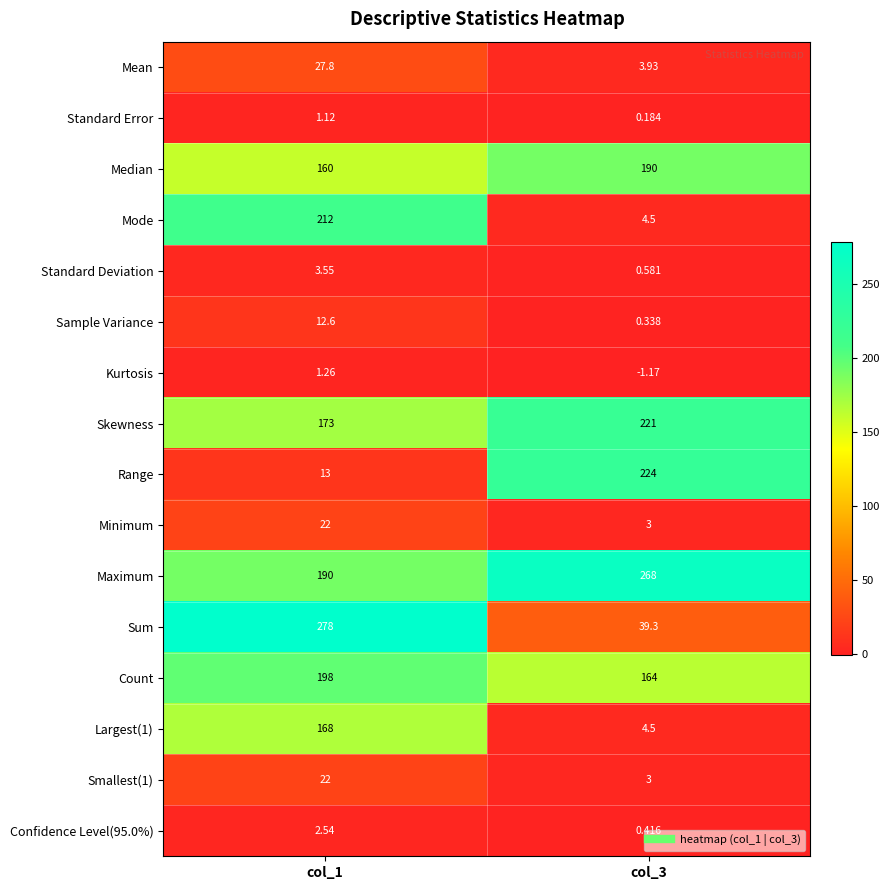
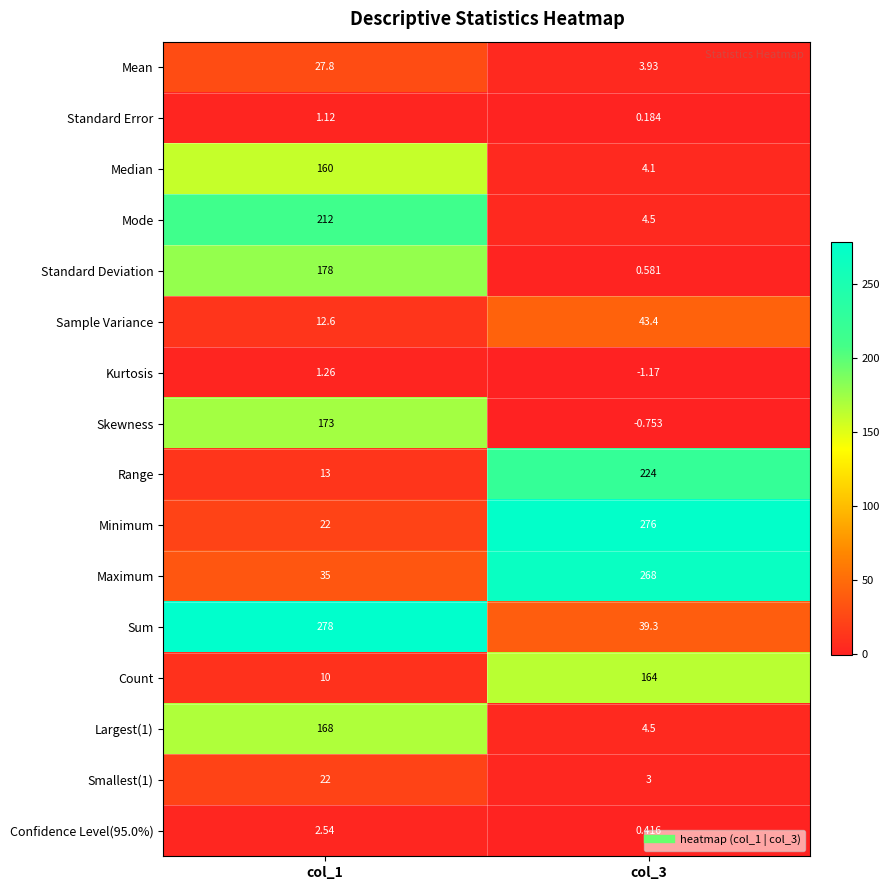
  {
    "Mean": {
      "col_1": 27.8
    },
    "Standard Error": {
      "col_1": 1.12,
      "col_3": 0.184
    },
    "Median": {
      "col_1": 160,
-     "col_3": 190
+     "col_3": 4.1
    },
    "Mode": {
      "col_1": 212,
      "col_3": 4.5
    },
    "Standard Deviation": {
-     "col_1": 3.55,
+     "col_1": 178,
      "col_3": 0.581
    },
    "Sample Variance": {
      "col_1": 12.6,
-     "col_3": 0.338
+     "col_3": 43.4
    },
    "Kurtosis": {
      "col_1": 1.26,
      "col_3": -1.17
    },
    "Skewness": {
      "col_1": 173,
-     "col_3": 221
+     "col_3": -0.753
    },
    "Range": {
      "col_1": 13,
      "col_3": 224
    },
    "Minimum": {
      "col_1": 22,
-     "col_3": 3
+     "col_3": 276
    },
    "Maximum": {
-     "col_1": 190,
+     "col_1": 35,
      "col_3": 268
    },
    "Sum": {
      "col_1": 278,
      "col_3": 39.3
    },
    "Count": {
-     "col_1": 198,
+     "col_1": 10,
      "col_3": 164
    },
    "Largest(1)": {
      "col_1": 168,
      "col_3": 4.5
    },
    "Smallest(1)": {
      "col_1": 22,
      "col_3": 3
    },
    "Confidence Level(95.0%)": {
      "col_1": 2.54
    }
  }
